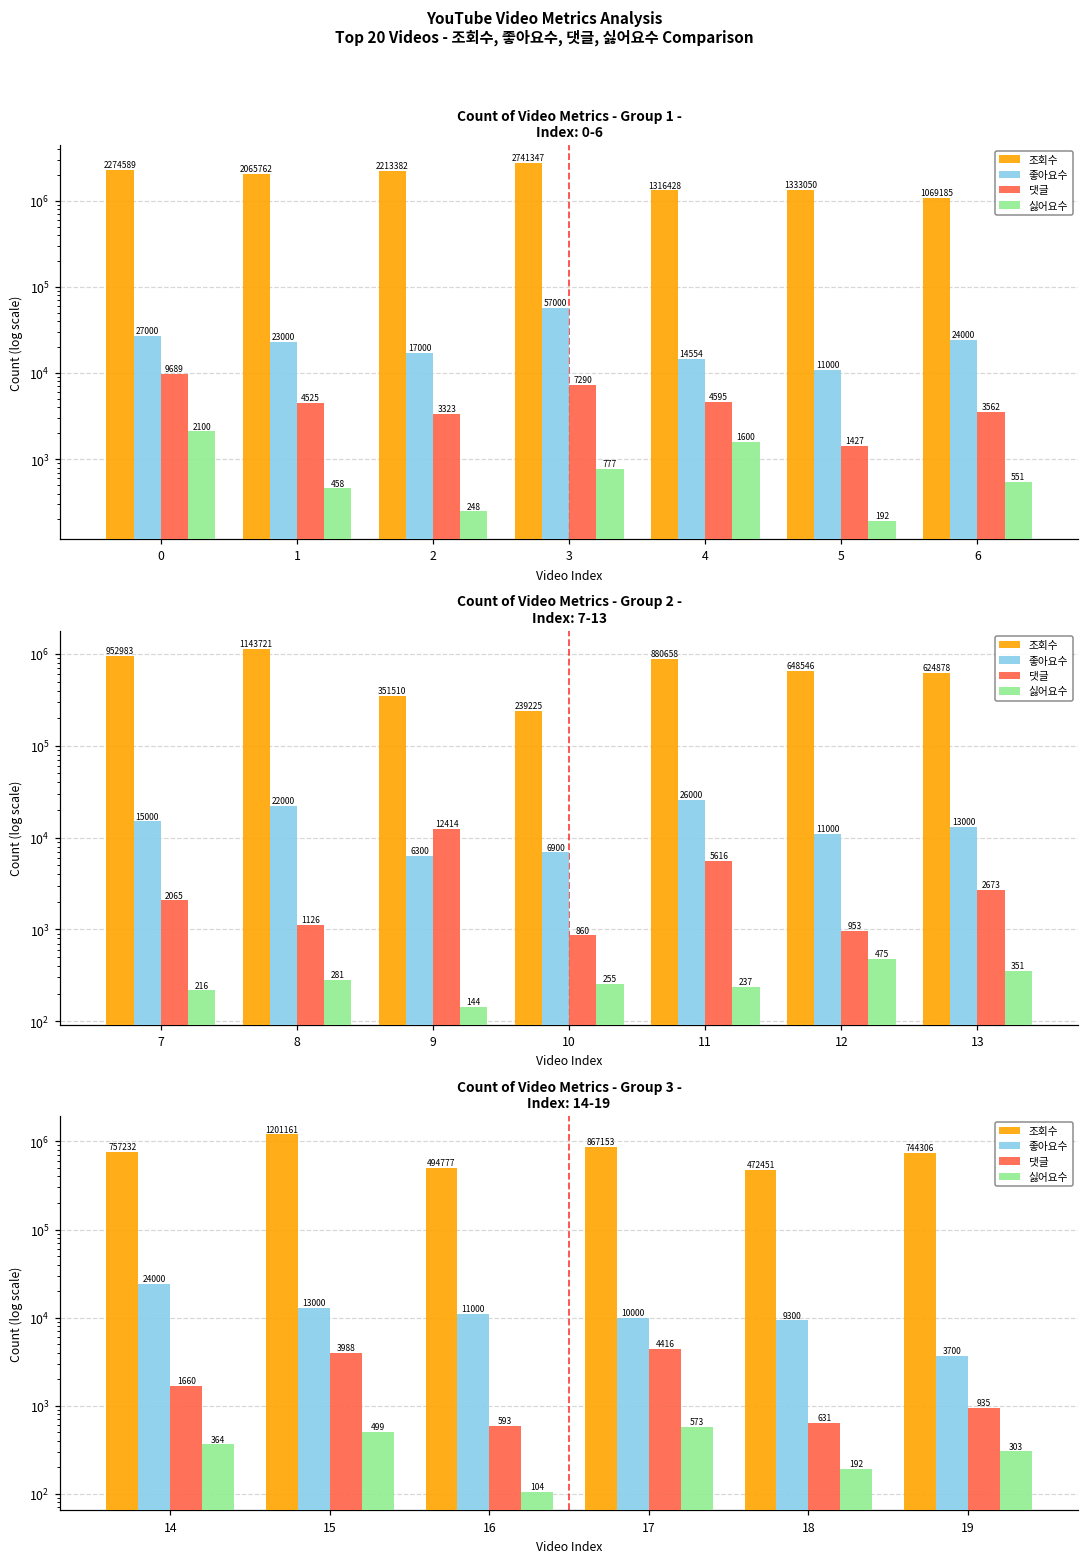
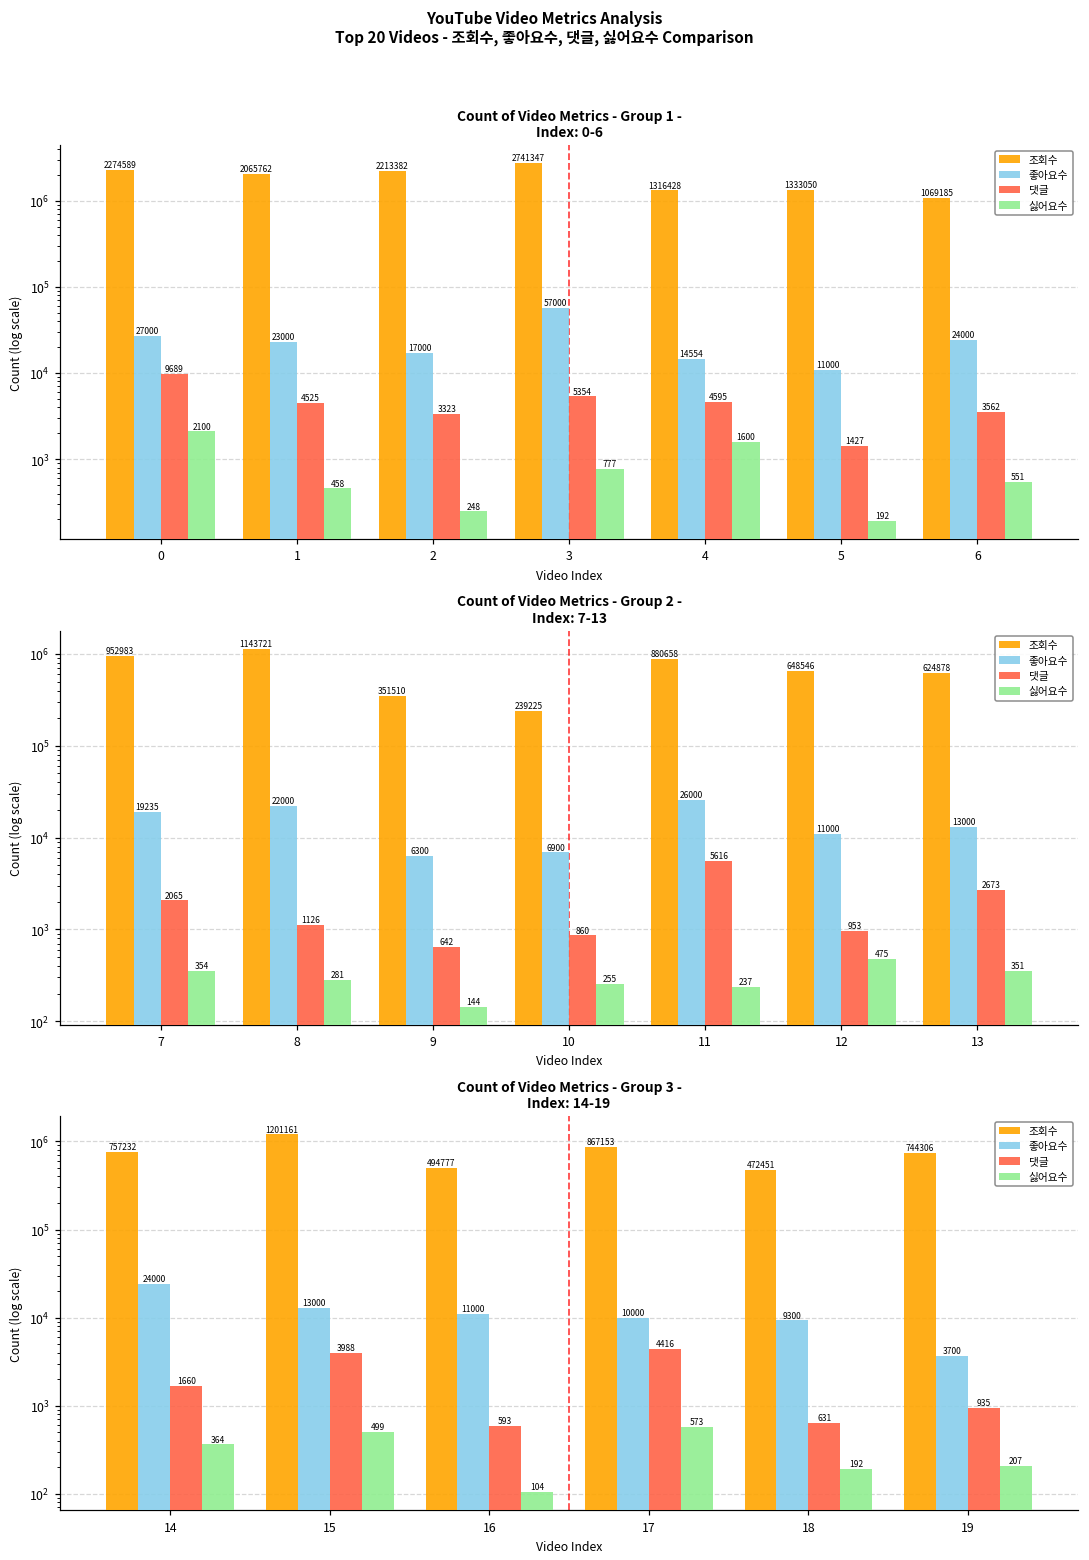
  {
    "Count of Video Metrics - Group 1 - Index: 0-6": {
      "조회수": {
        "0": 2274589,
        "1": 2065762,
        "2": 2213382,
        "3": 2741347,
        "4": 1316428,
        "5": 1333050,
        "6": 1069185
      },
      "좋아요수": {
        "0": 27000,
        "1": 23000,
        "2": 17000,
        "3": 57000,
        "4": 14554,
        "5": 11000,
        "6": 24000
      },
      "댓글": {
        "0": 9689,
        "1": 4525,
        "2": 3323,
-       "3": 7290,
+       "3": 5354,
        "4": 4595,
        "5": 1427,
        "6": 3562
      },
      "싫어요수": {
        "0": 2100,
        "1": 458,
        "2": 248,
        "3": 777,
        "4": 1600,
        "5": 192,
        "6": 551
      }
    },
    "Count of Video Metrics - Group 2 - Index: 7-13": {
      "조회수": {
        "7": 952983,
        "8": 1143721,
        "9": 351510,
        "10": 239225,
        "11": 880658,
        "12": 648546,
        "13": 624878
      },
      "좋아요수": {
-       "7": 15000,
+       "7": 19235,
        "8": 22000,
        "9": 6300,
        "10": 6900,
        "11": 26000,
        "12": 11000,
        "13": 13000
      },
      "댓글": {
        "7": 2065,
        "8": 1126,
-       "9": 12414,
+       "9": 642,
        "10": 860,
        "11": 5616,
        "12": 953,
        "13": 2673
      },
      "싫어요수": {
-       "7": 216,
+       "7": 354,
        "8": 281,
        "9": 144,
        "10": 255,
        "11": 237,
        "12": 475,
        "13": 351
      }
    },
    "Count of Video Metrics - Group 3 - Index: 14-19": {
      "조회수": {
        "14": 757232,
        "15": 1201161,
        "16": 494777,
        "17": 867153,
        "18": 472451,
        "19": 744306
      },
      "좋아요수": {
        "14": 24000,
        "15": 13000,
        "16": 11000,
        "17": 10000,
        "18": 9300,
        "19": 3700
      },
      "댓글": {
        "14": 1660,
        "15": 3988,
        "16": 593,
        "17": 4416,
        "18": 631,
        "19": 935
      },
      "싫어요수": {
        "14": 364,
        "15": 499,
        "16": 104,
        "17": 573,
        "18": 192,
-       "19": 303
+       "19": 207
      }
    }
  }
